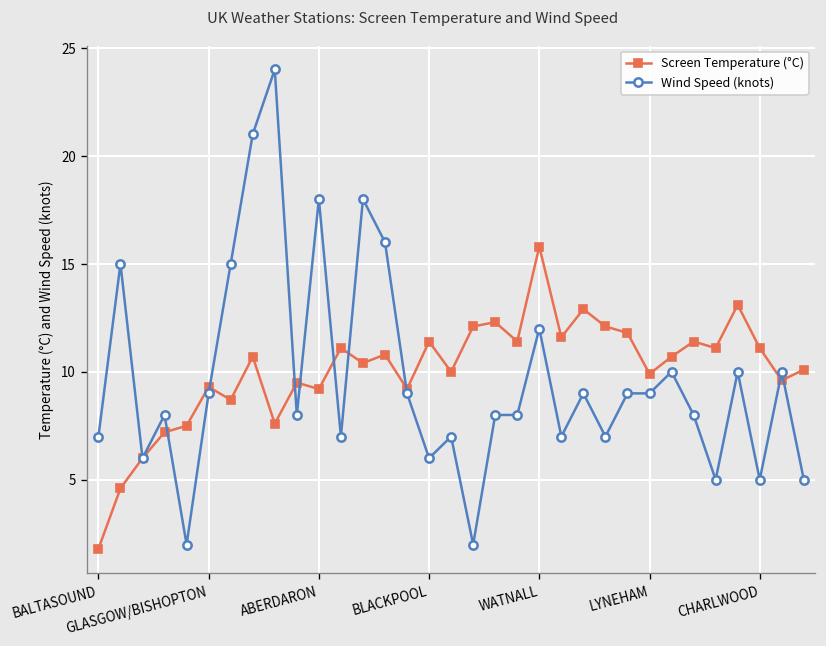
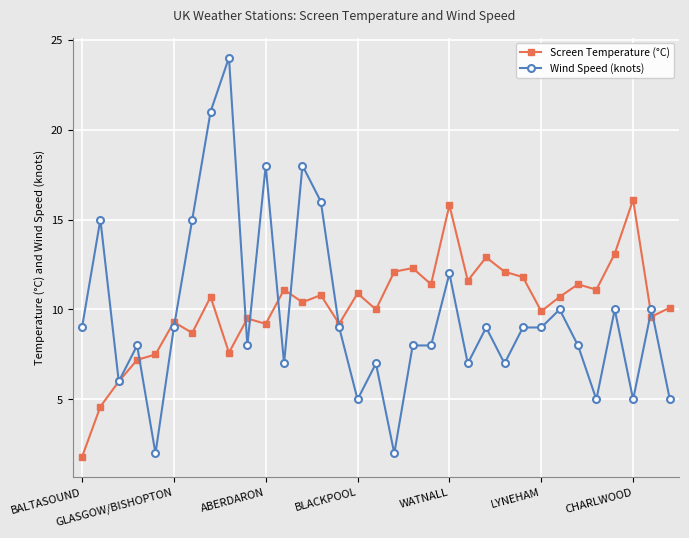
  {
    "Screen Temperature (°C)": {
      "BALTASOUND": 1.8,
      "GLASGOW/BISHOPTON": 9.3,
      "ABERDARON": 9.2,
-     "BLACKPOOL": 11.4,
+     "BLACKPOOL": 10.9,
      "WATNALL": 15.8,
      "LYNEHAM": 9.9,
-     "CHARLWOOD": 11.1
+     "CHARLWOOD": 16.1
    },
    "Wind Speed (knots)": {
-     "BALTASOUND": 7,
+     "BALTASOUND": 9,
      "GLASGOW/BISHOPTON": 9,
      "ABERDARON": 18,
-     "BLACKPOOL": 6,
+     "BLACKPOOL": 5,
      "WATNALL": 12,
      "LYNEHAM": 9,
      "CHARLWOOD": 5
    }
  }
